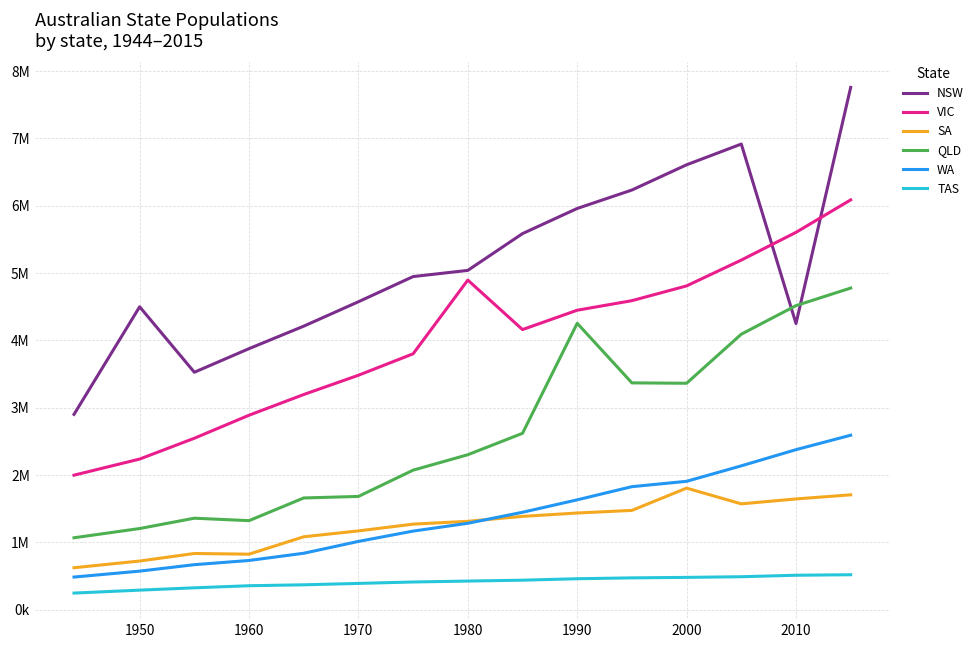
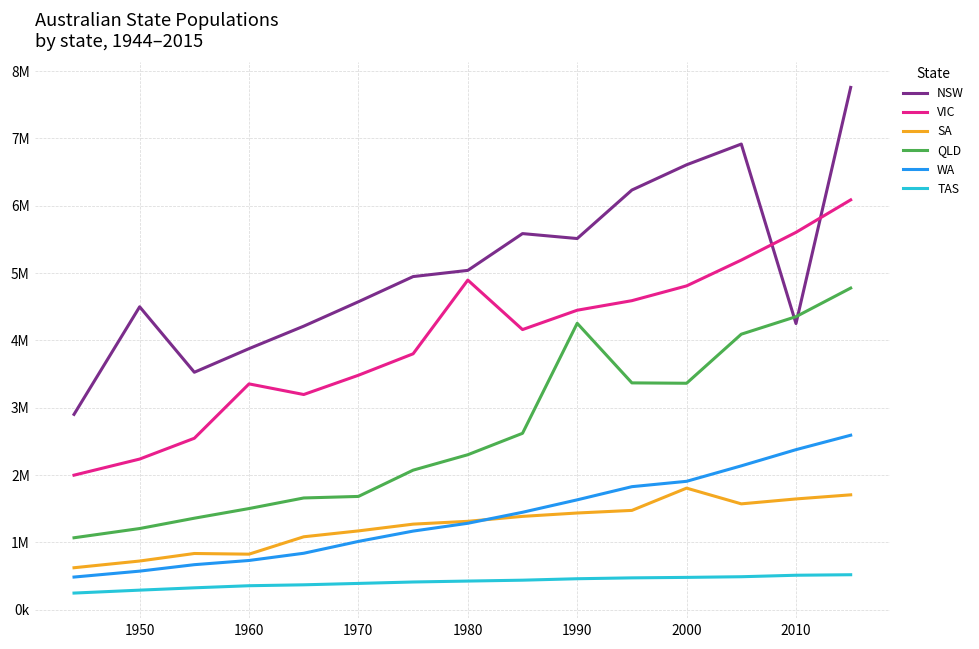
  {
    "NSW": {
      "1950": 4500000,
      "1960": 3900000,
      "1970": 4600000,
      "1980": 5000000,
-     "1990": 6000000,
+     "1990": 5500000,
      "2000": 6600000,
      "2010": 4300000
    },
    "VIC": {
      "1950": 2200000,
-     "1960": 2900000,
+     "1960": 3400000,
      "1970": 3500000,
      "1980": 4900000,
      "1990": 4400000,
      "2000": 4800000,
      "2010": 5600000
    },
    "SA": {
      "1950": 700000,
      "1960": 800000,
      "1970": 1200000,
      "1990": 1400000,
      "2000": 1800000,
      "2010": 1600000
    },
    "QLD": {
      "1950": 1200000,
-     "1960": 1300000,
+     "1960": 1500000,
      "1970": 1700000,
      "1980": 2300000,
      "1990": 4300000,
      "2000": 3400000,
-     "2010": 4500000
+     "2010": 4400000
    }
  }
